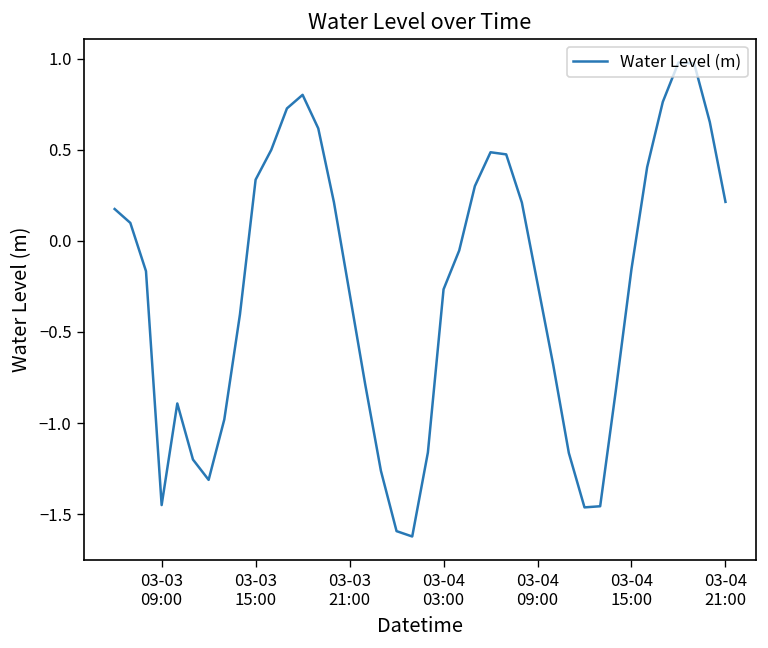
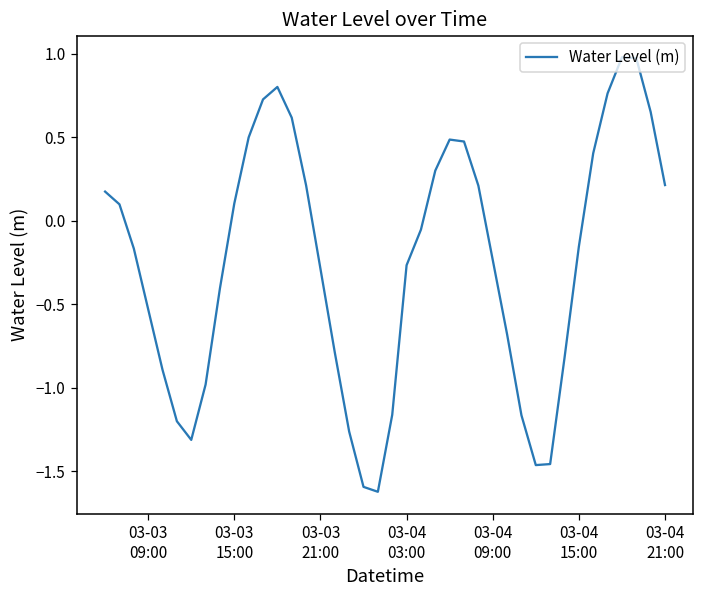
  {
-   "03-03 09:00": -1.45,
-   "03-03 15:00": 0.34,
+   "03-03 09:00": -0.53,
+   "03-03 15:00": 0.10,
    "03-03 21:00": -0.29,
    "03-04 03:00": -0.27,
    "03-04 09:00": -0.23,
    "03-04 15:00": -0.15,
    "03-04 21:00": 0.21
  }
